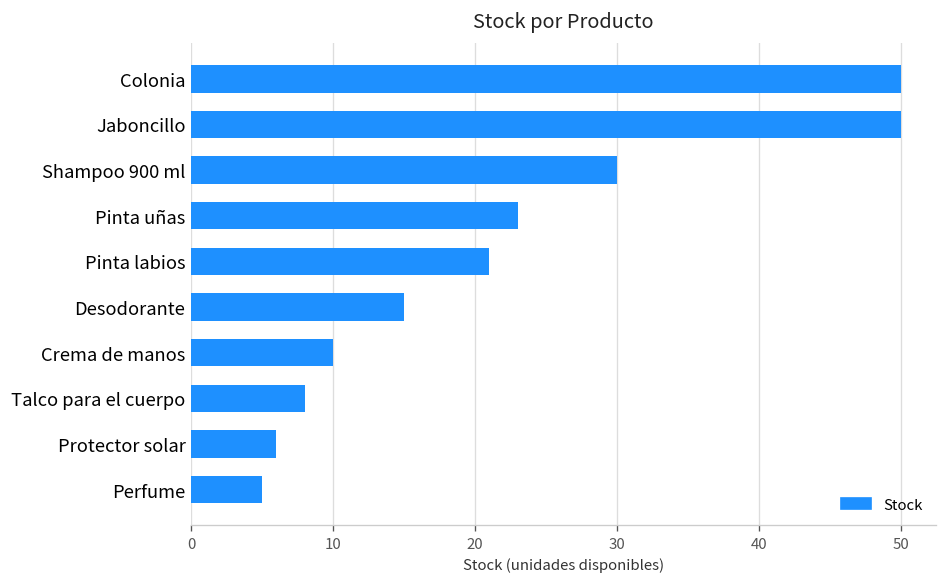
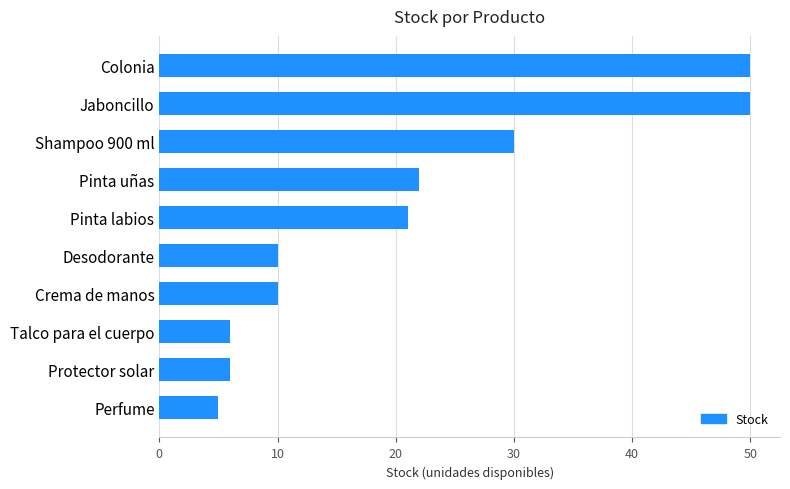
  {
    "Colonia": 50,
    "Jaboncillo": 50,
    "Shampoo 900 ml": 30,
-   "Pinta uñas": 23,
+   "Pinta uñas": 22,
    "Pinta labios": 21,
-   "Desodorante": 15,
+   "Desodorante": 10,
    "Crema de manos": 10,
-   "Talco para el cuerpo": 8,
+   "Talco para el cuerpo": 6,
    "Protector solar": 6,
    "Perfume": 5
  }
